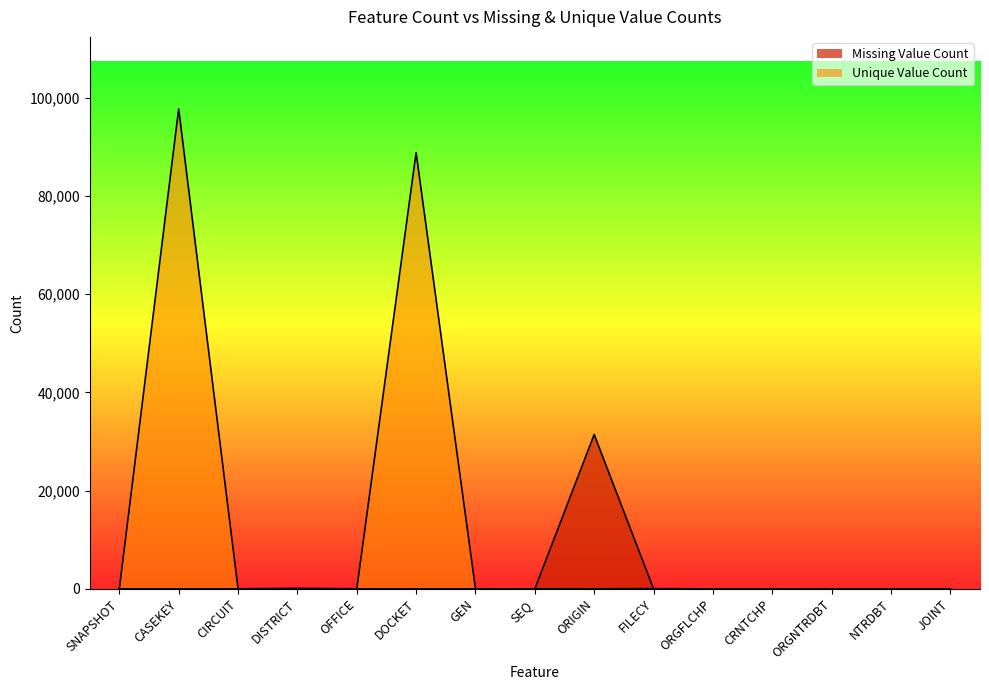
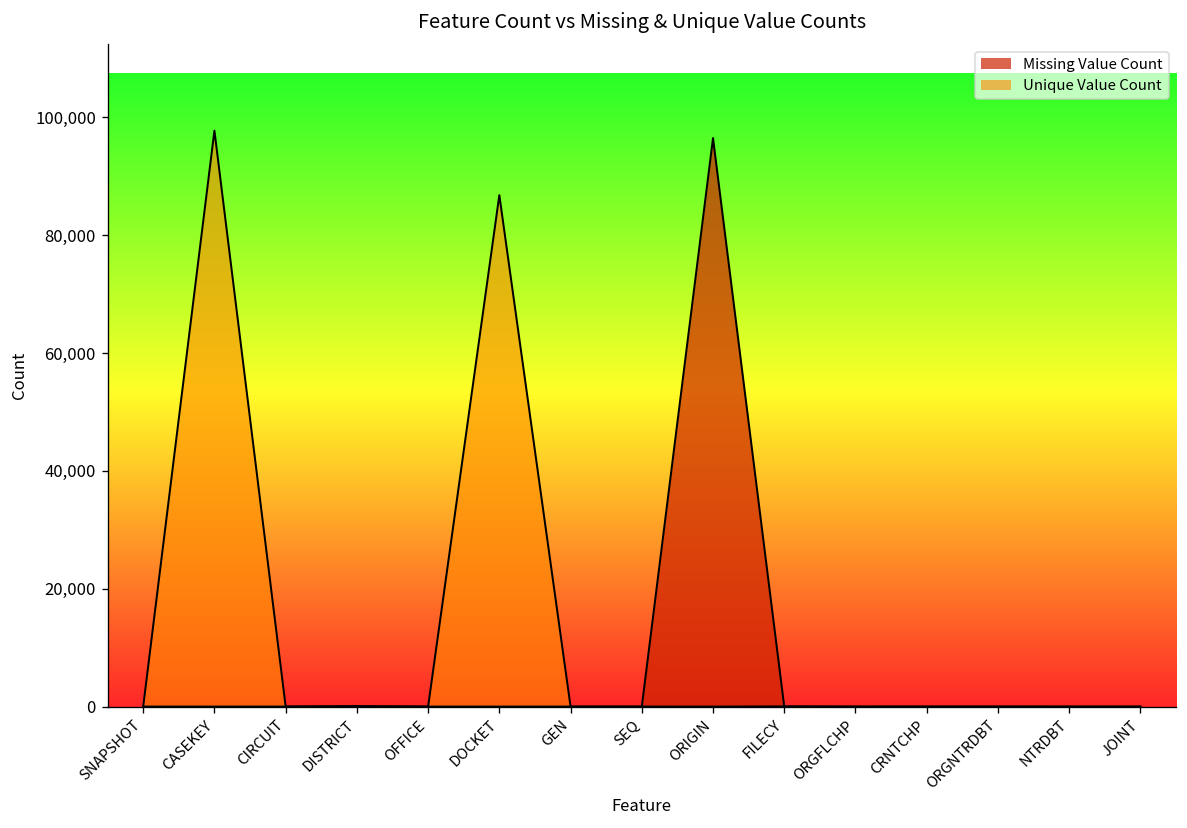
  {
    "Missing Value Count": {
      "CASEKEY": "0",
      "DOCKET": "0",
-     "ORIGIN": "31,000"
+     "ORIGIN": "96,000"
    },
    "Unique Value Count": {
      "CASEKEY": "98,000",
-     "DOCKET": "89,000",
+     "DOCKET": "87,000",
      "ORIGIN": "0"
    }
  }
